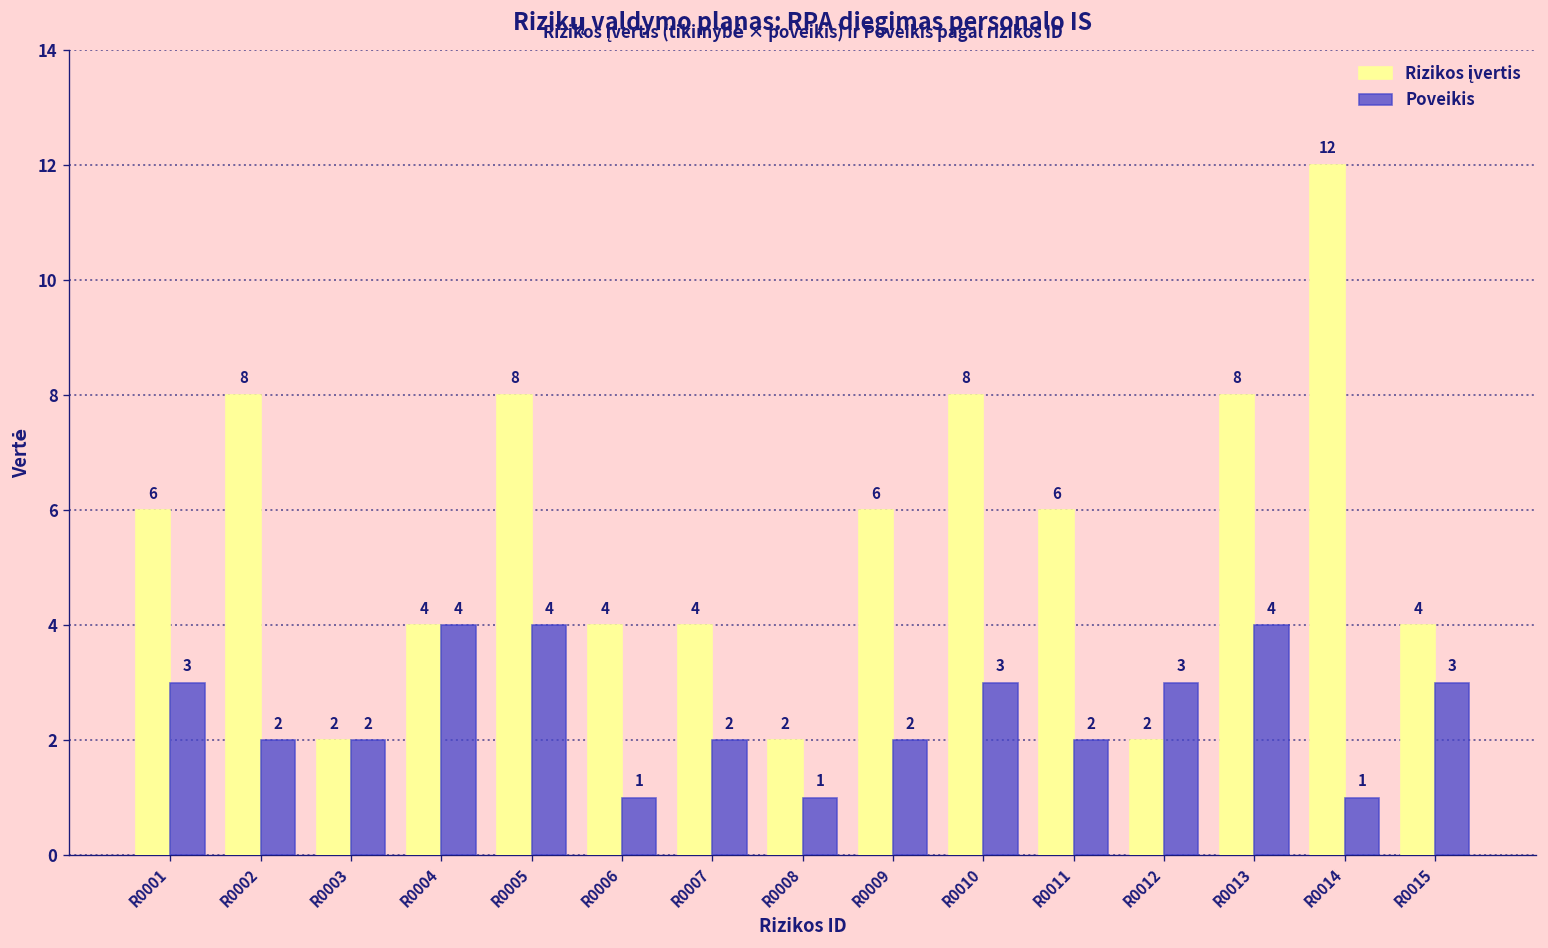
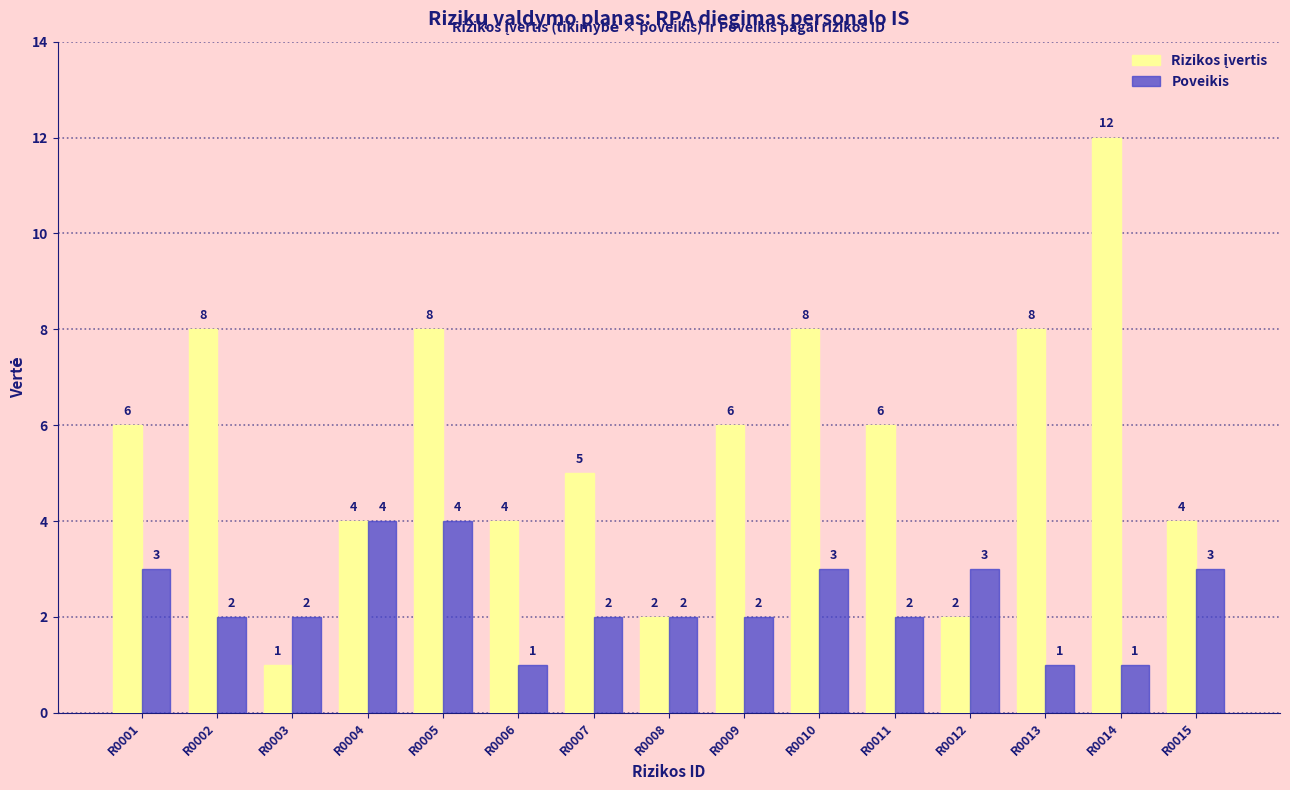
  {
    "Rizikos įvertis": {
      "R0001": 6,
      "R0002": 8,
-     "R0003": 2,
+     "R0003": 1,
      "R0004": 4,
      "R0005": 8,
      "R0006": 4,
-     "R0007": 4,
+     "R0007": 5,
      "R0008": 2,
      "R0009": 6,
      "R0010": 8,
      "R0011": 6,
      "R0012": 2,
      "R0013": 8,
      "R0014": 12,
      "R0015": 4
    },
    "Poveikis": {
      "R0001": 3,
      "R0002": 2,
      "R0003": 2,
      "R0004": 4,
      "R0005": 4,
      "R0006": 1,
      "R0007": 2,
-     "R0008": 1,
+     "R0008": 2,
      "R0009": 2,
      "R0010": 3,
      "R0011": 2,
      "R0012": 3,
-     "R0013": 4,
+     "R0013": 1,
      "R0014": 1,
      "R0015": 3
    }
  }
